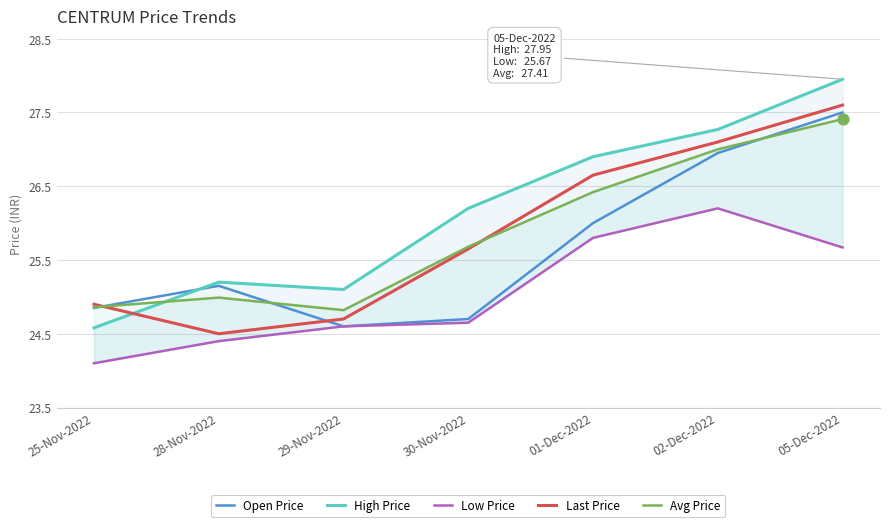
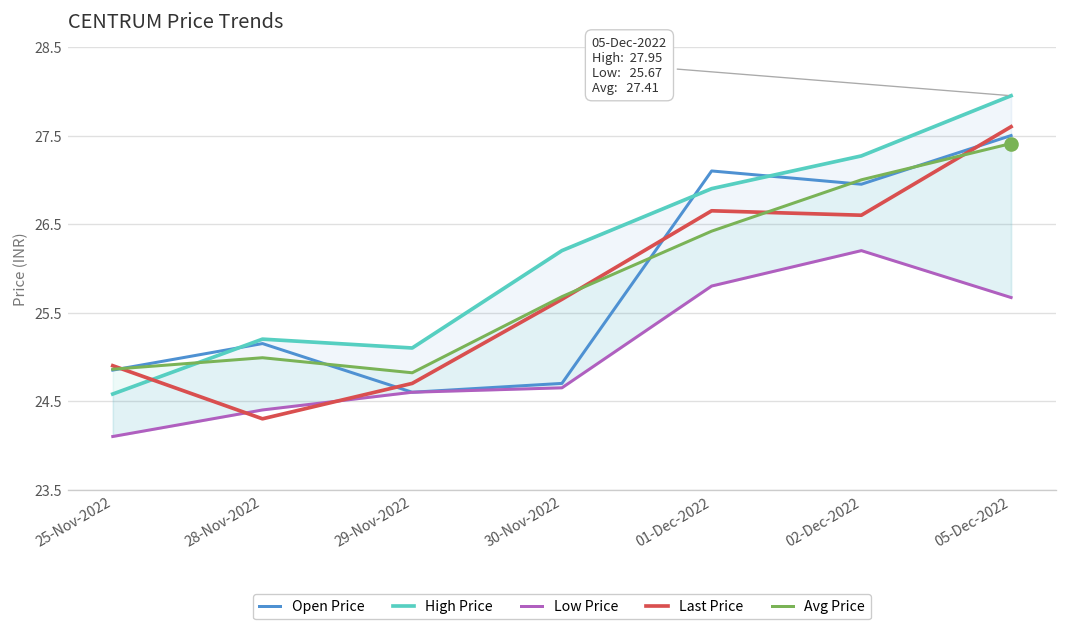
  {
    "Open Price": {
      "28-Nov-2022": 25.2,
      "30-Nov-2022": 24.7,
-     "01-Dec-2022": 26.0,
+     "01-Dec-2022": 27.1,
      "02-Dec-2022": 27.0,
      "05-Dec-2022": 27.5
    },
    "High Price": {
      "25-Nov-2022": 24.6,
      "28-Nov-2022": 25.2,
      "29-Nov-2022": 25.1,
      "30-Nov-2022": 26.2,
      "01-Dec-2022": 26.9,
      "02-Dec-2022": 27.3
    },
    "Low Price": {
      "25-Nov-2022": 24.1,
      "28-Nov-2022": 24.4,
      "30-Nov-2022": 24.7,
      "01-Dec-2022": 25.8,
      "02-Dec-2022": 26.2,
      "05-Dec-2022": 25.7
    },
    "Last Price": {
      "25-Nov-2022": 24.9,
-     "28-Nov-2022": 24.5,
+     "28-Nov-2022": 24.3,
      "29-Nov-2022": 24.7,
      "01-Dec-2022": 26.7,
-     "02-Dec-2022": 27.1,
+     "02-Dec-2022": 26.6,
      "05-Dec-2022": 27.6
    }
  }
